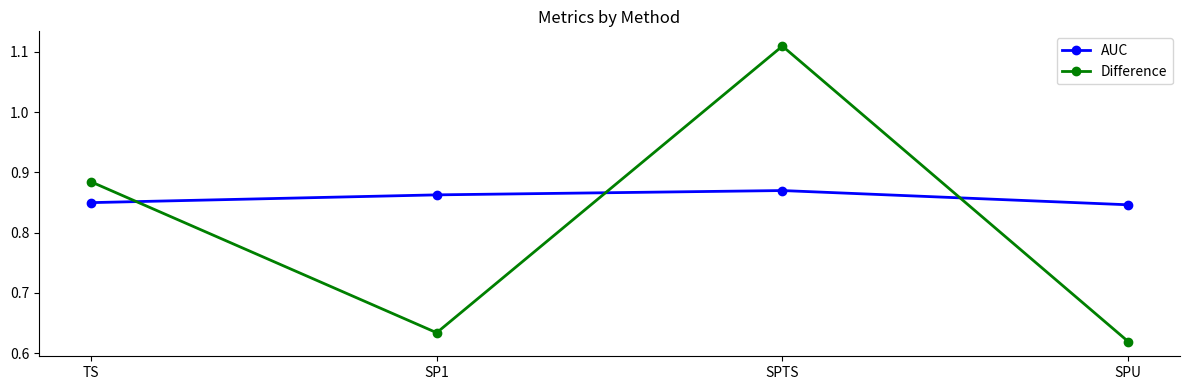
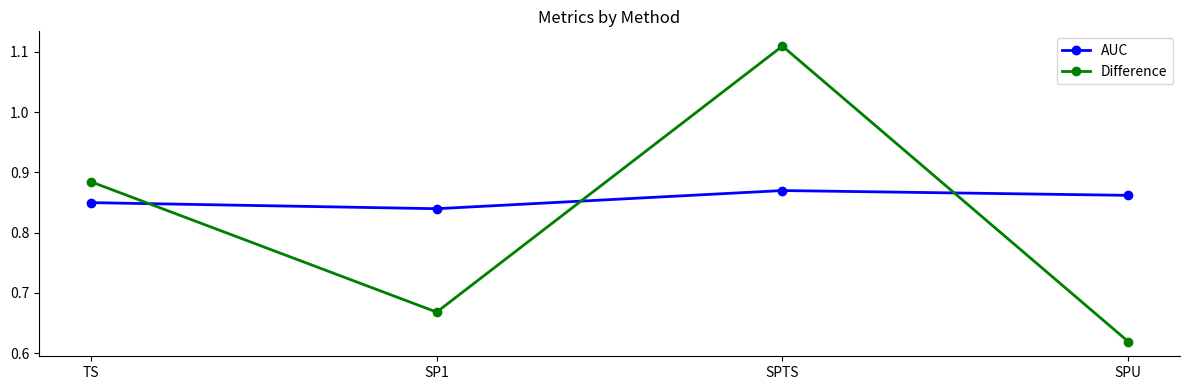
  {
    "AUC": {
      "TS": 0.85,
-     "SP1": 0.86,
+     "SP1": 0.84,
      "SPTS": 0.87,
-     "SPU": 0.85
+     "SPU": 0.86
    },
    "Difference": {
      "TS": 0.88,
-     "SP1": 0.63,
+     "SP1": 0.67,
      "SPTS": 1.11,
      "SPU": 0.62
    }
  }
